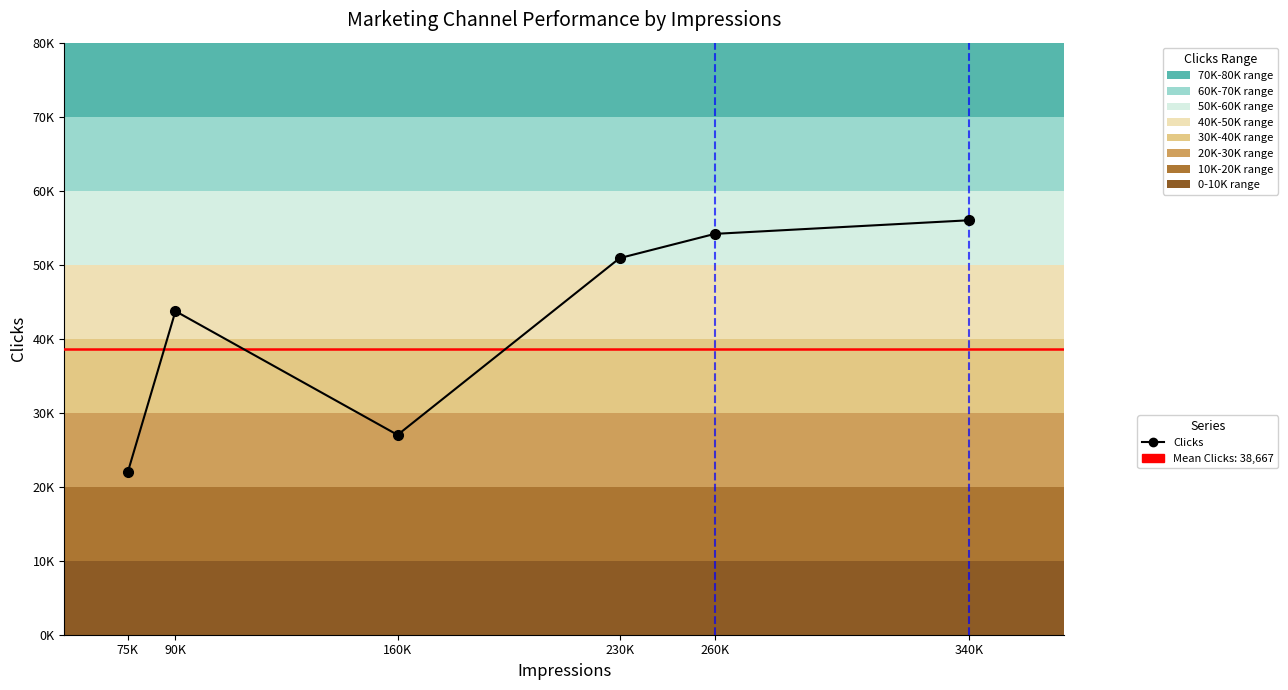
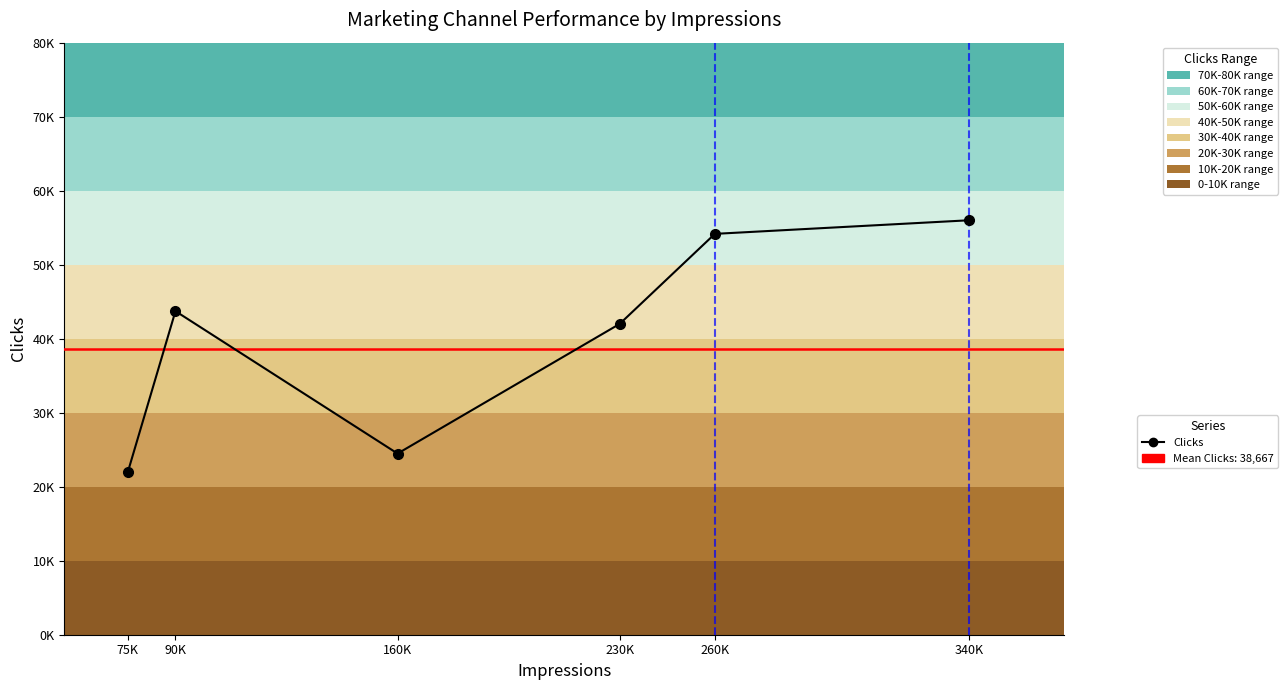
  {
    "75K": 22000,
    "90K": 44000,
-   "160K": 27000,
-   "230K": 51000,
+   "160K": 24000,
+   "230K": 42000,
    "260K": 54000,
    "340K": 56000
  }
